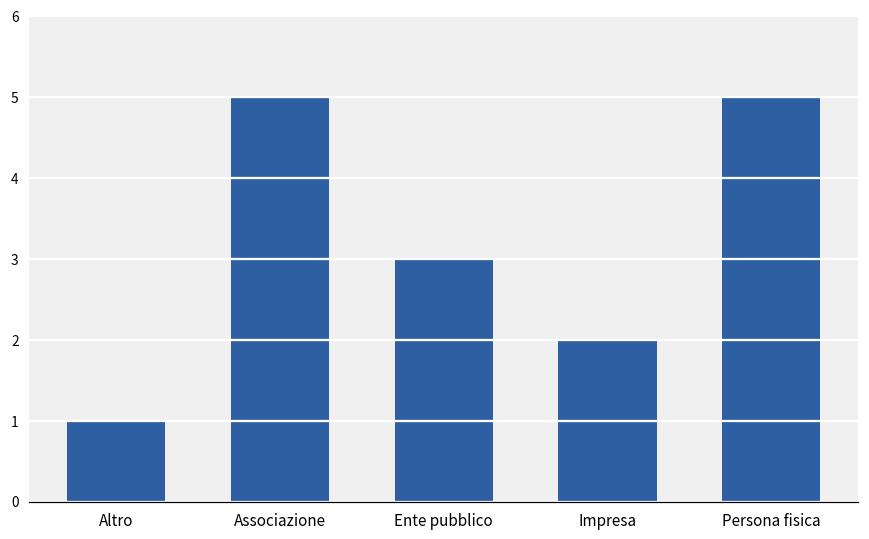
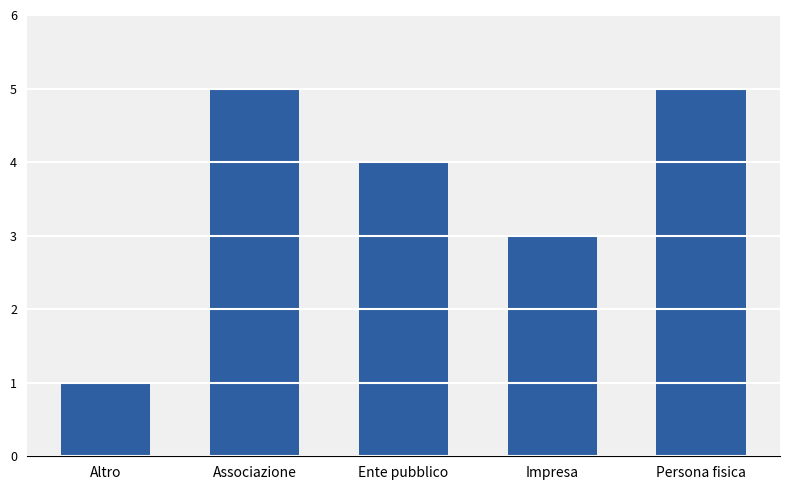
  {
    "Altro": 1,
    "Associazione": 5,
-   "Ente pubblico": 3,
-   "Impresa": 2,
+   "Ente pubblico": 4,
+   "Impresa": 3,
    "Persona fisica": 5
  }
